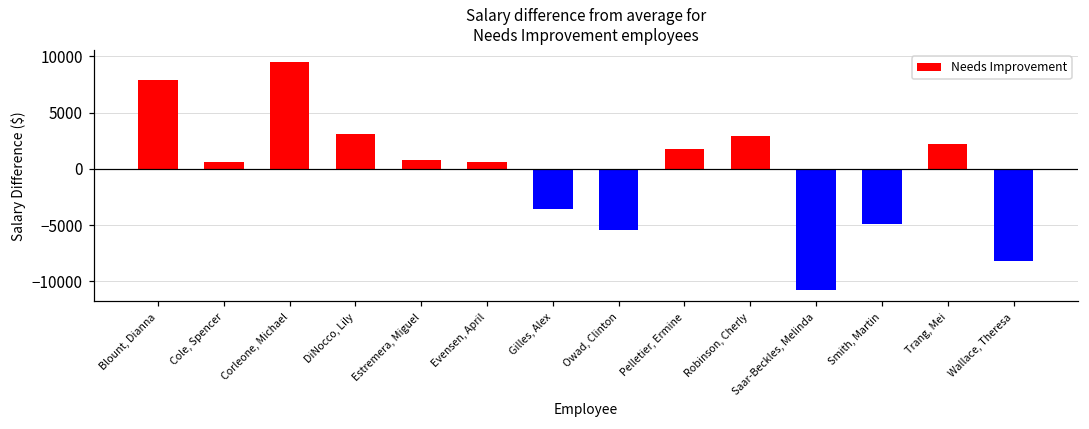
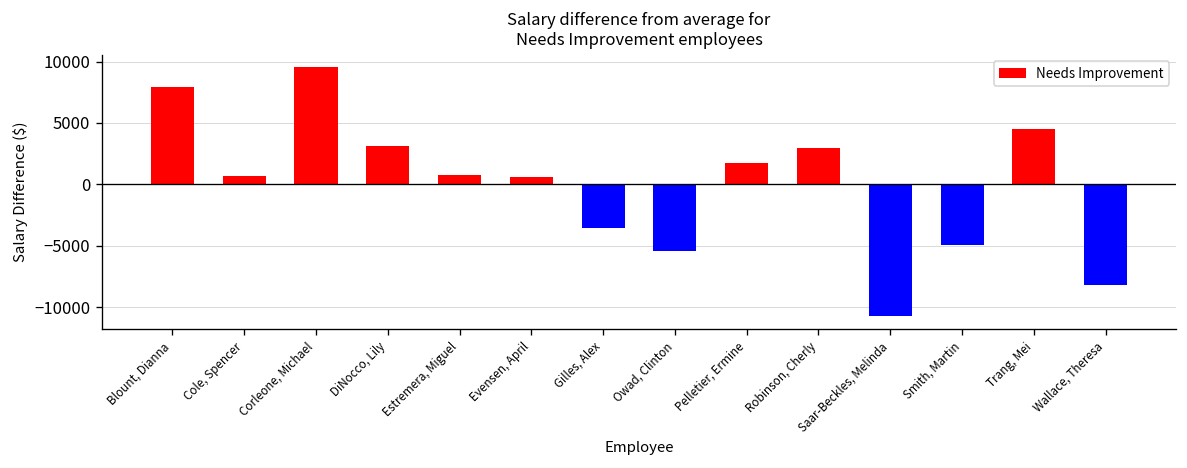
  {
    "Blount, Dianna": 7900,
    "Cole, Spencer": 600,
    "Corleone, Michael": 9600,
    "DiNocco, Lily": 3100,
    "Estremera, Miguel": 800,
    "Evensen, April": 600,
    "Gilles, Alex": -3600,
    "Owad, Clinton": -5400,
    "Pelletier, Ermine": 1800,
    "Robinson, Cherly": 2900,
    "Saar-Beckles, Melinda": -10700,
    "Smith, Martin": -4900,
-   "Trang, Mei": 2200,
+   "Trang, Mei": 4500,
    "Wallace, Theresa": -8200
  }
